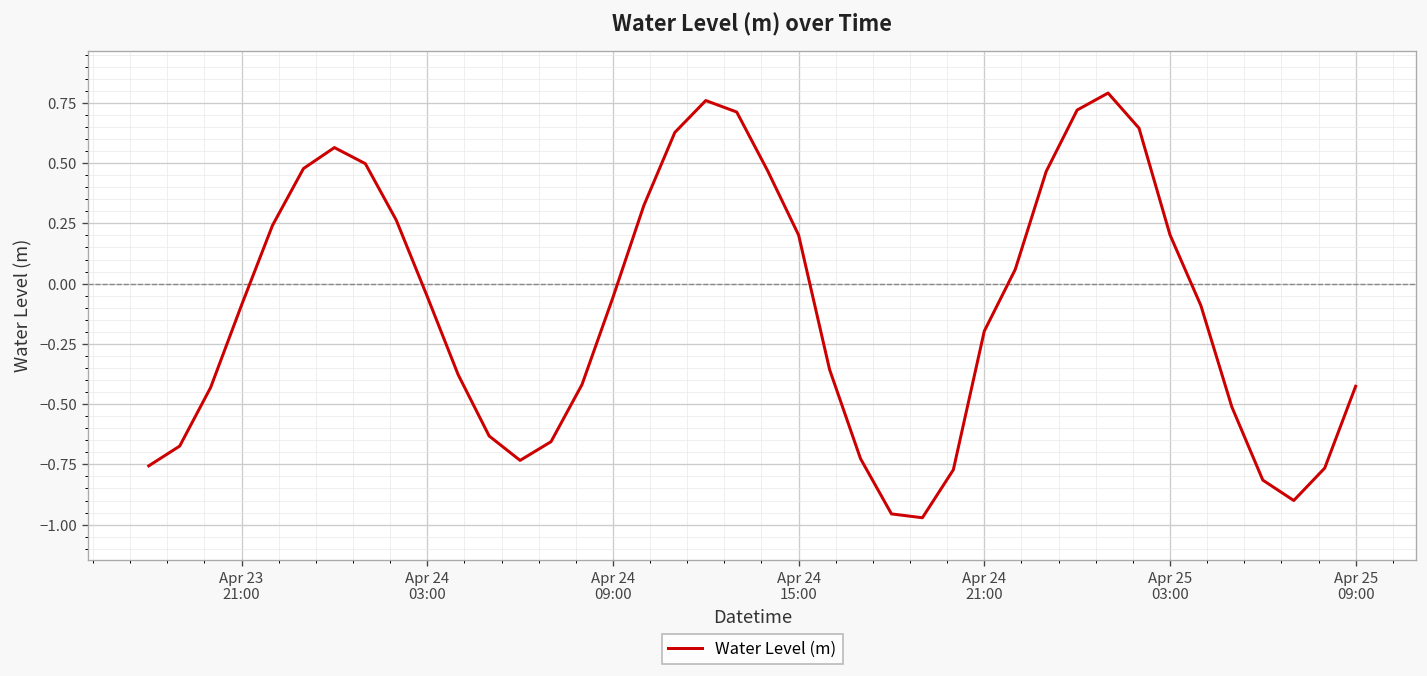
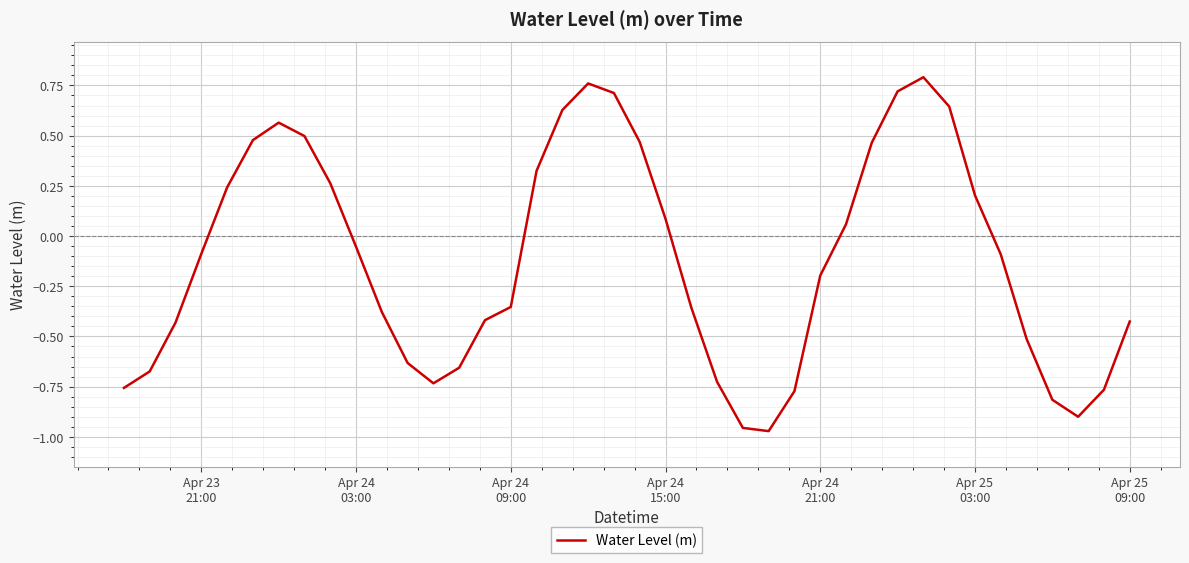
  {
    "Apr 23 21:00": -0.09,
    "Apr 24 03:00": -0.05,
-   "Apr 24 09:00": -0.06,
-   "Apr 24 15:00": 0.20,
+   "Apr 24 09:00": -0.35,
+   "Apr 24 15:00": 0.09,
    "Apr 24 21:00": -0.20,
    "Apr 25 03:00": 0.20,
    "Apr 25 09:00": -0.43
  }
